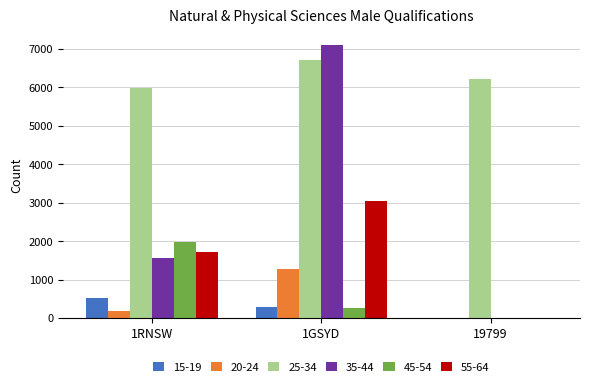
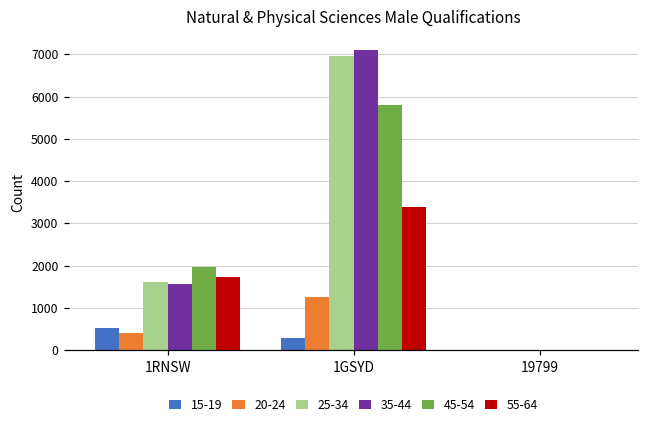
  {
    "15-19": {
      "1RNSW": 500,
      "1GSYD": 300,
      "19799": 0
    },
    "20-24": {
-     "1RNSW": 200,
+     "1RNSW": 400,
      "1GSYD": 1300
    },
    "25-34": {
-     "1RNSW": 6000,
-     "1GSYD": 6700,
-     "19799": 6200
+     "1RNSW": 1600,
+     "1GSYD": 7000,
+     "19799": 0
    },
    "35-44": {
      "1RNSW": 1600,
      "1GSYD": 7100,
      "19799": 0
    },
    "45-54": {
      "1RNSW": 2000,
-     "1GSYD": 300,
+     "1GSYD": 5800,
      "19799": 0
    },
    "55-64": {
      "1RNSW": 1700,
-     "1GSYD": 3000,
+     "1GSYD": 3400,
      "19799": 0
    }
  }
